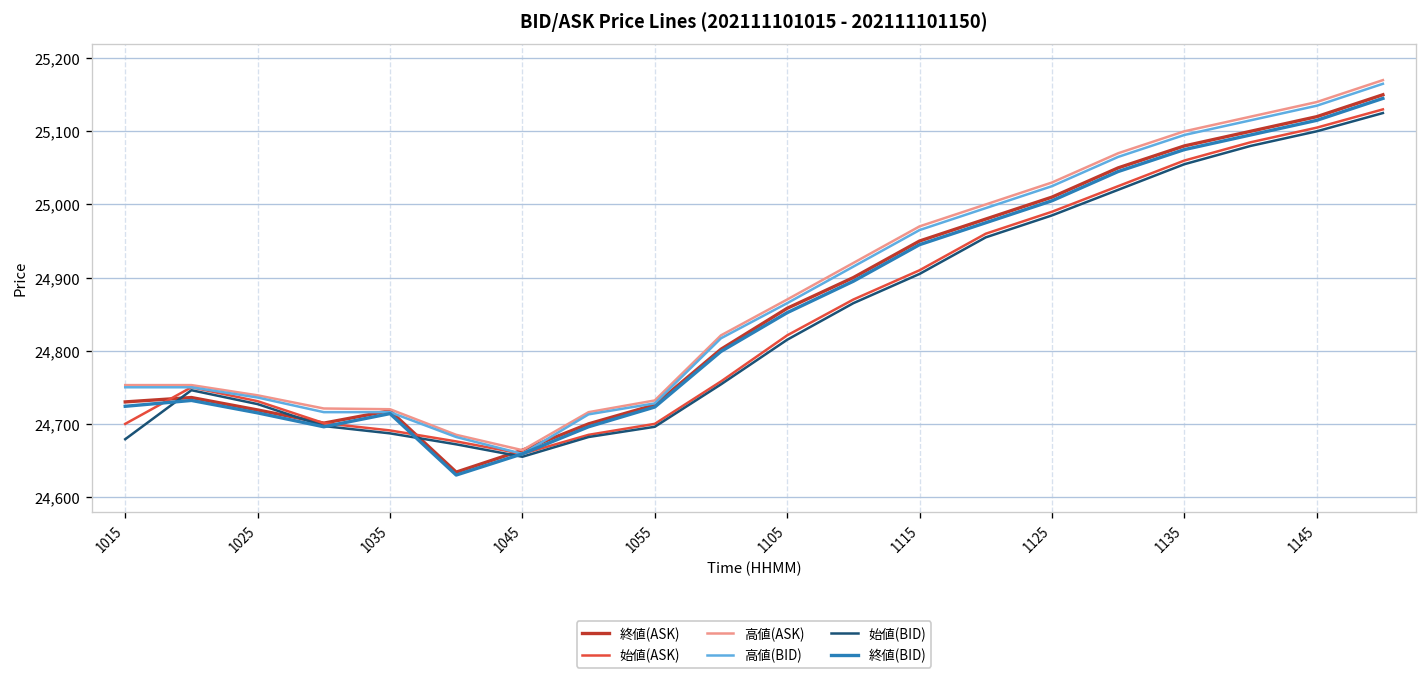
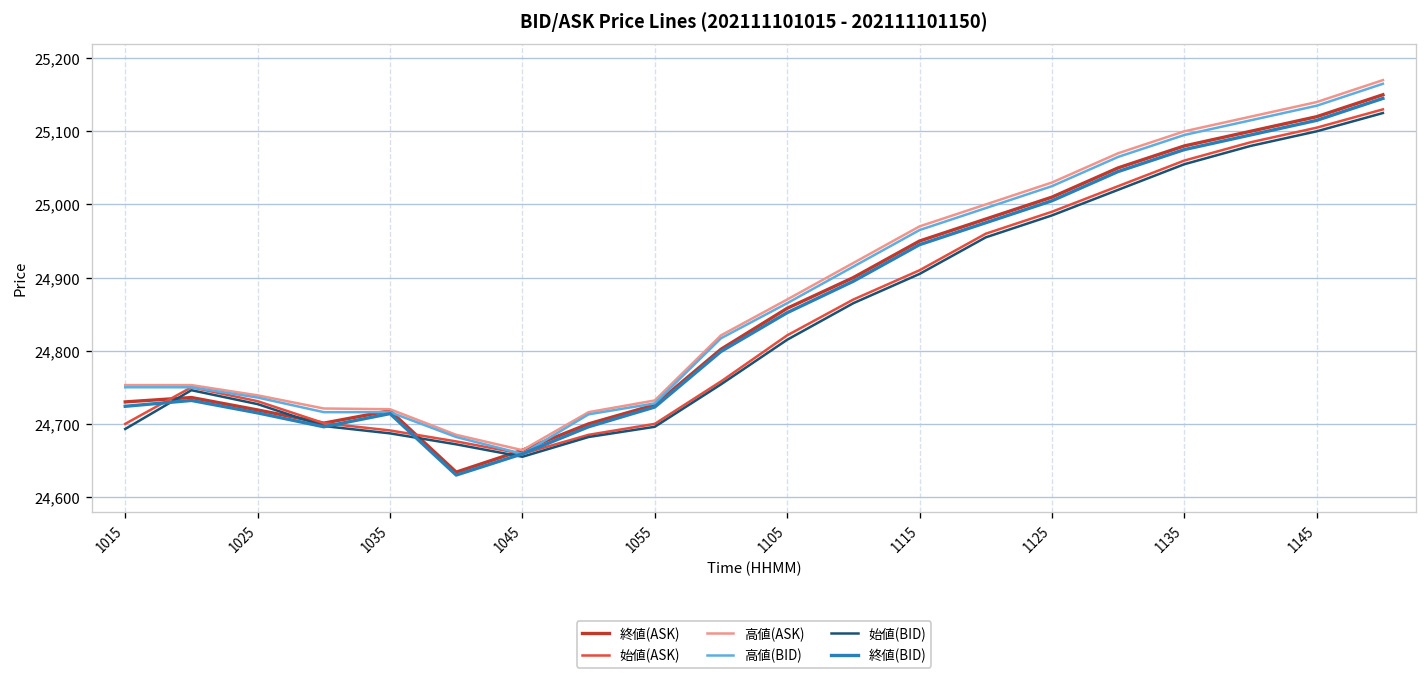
  {
    "高値(ASK)": {
      "1105": "24,870",
      "1115": "24,970",
      "1125": "25,030",
      "1135": "25,100",
      "1145": "25,140"
    },
    "高値(BID)": {
      "1105": "24,870",
      "1115": "24,970",
      "1125": "25,030",
      "1135": "25,100",
      "1145": "25,140"
    },
    "始値(BID)": {
-     "1015": "24,680",
+     "1015": "24,690",
      "1105": "24,820",
      "1115": "24,910",
      "1125": "24,990",
      "1135": "25,060",
      "1145": "25,100"
    },
    "終値(BID)": {
      "1015": "24,720",
      "1105": "24,850",
      "1115": "24,950",
      "1125": "25,010",
      "1135": "25,080",
      "1145": "25,120"
    }
  }
